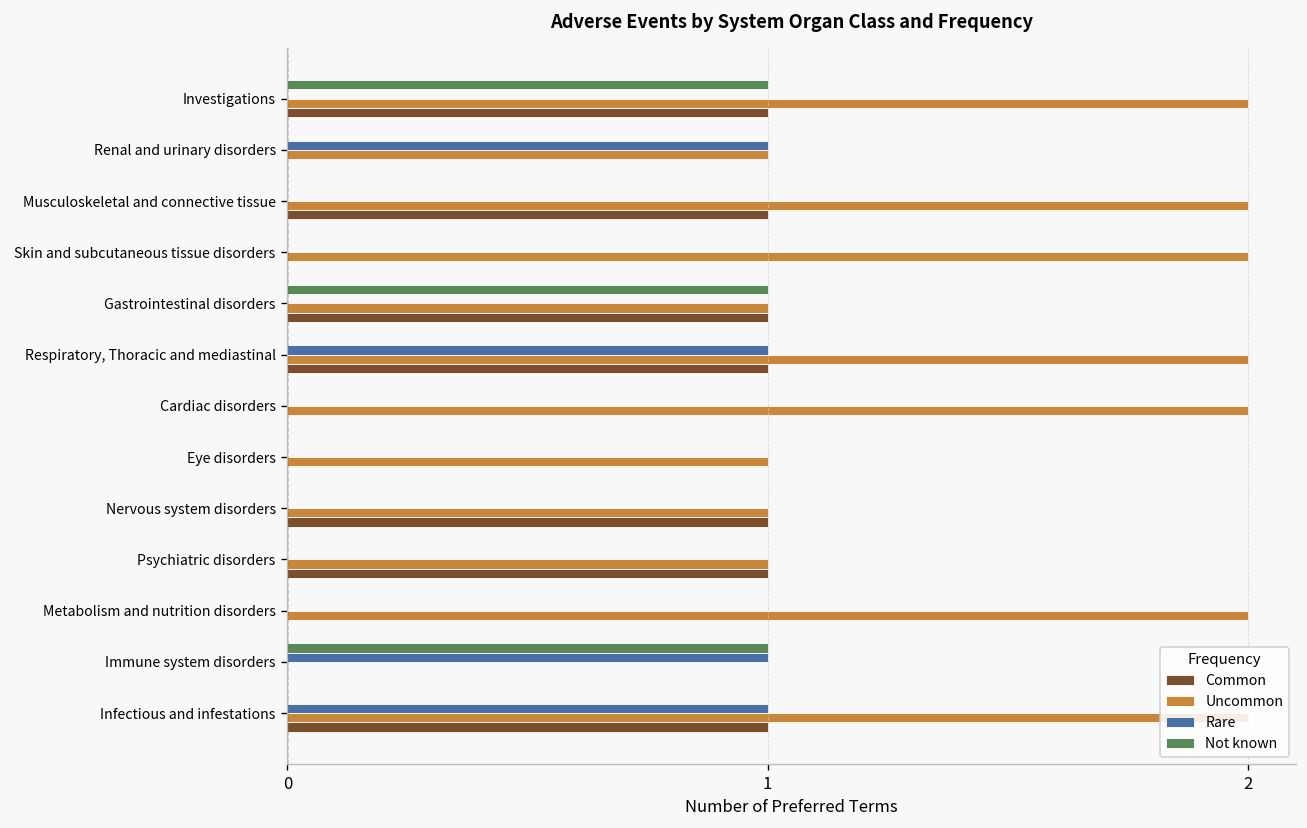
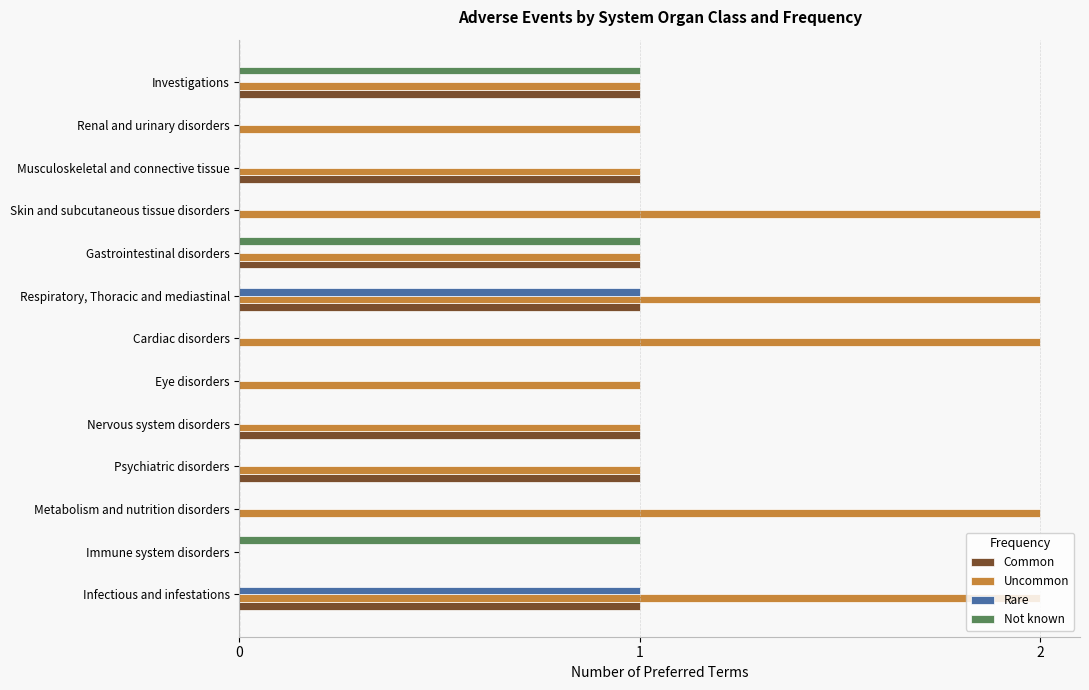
  {
    "Common": {
      "Investigations": 1,
      "Renal and urinary disorders": 0,
      "Musculoskeletal and connective tissue": 1,
      "Skin and subcutaneous tissue disorders": 0,
      "Gastrointestinal disorders": 1,
      "Respiratory, Thoracic and mediastinal": 1,
      "Cardiac disorders": 0,
      "Eye disorders": 0,
      "Nervous system disorders": 1,
      "Psychiatric disorders": 1,
      "Metabolism and nutrition disorders": 0,
      "Immune system disorders": 0,
      "Infectious and infestations": 1
    },
    "Uncommon": {
-     "Investigations": 2,
+     "Investigations": 1,
      "Renal and urinary disorders": 1,
-     "Musculoskeletal and connective tissue": 2,
+     "Musculoskeletal and connective tissue": 1,
      "Skin and subcutaneous tissue disorders": 2,
      "Gastrointestinal disorders": 1,
      "Respiratory, Thoracic and mediastinal": 2,
      "Cardiac disorders": 2,
      "Eye disorders": 1,
      "Nervous system disorders": 1,
      "Psychiatric disorders": 1,
      "Metabolism and nutrition disorders": 2,
      "Immune system disorders": 0
    },
    "Rare": {
      "Investigations": 0,
-     "Renal and urinary disorders": 1,
+     "Renal and urinary disorders": 0,
      "Musculoskeletal and connective tissue": 0,
      "Skin and subcutaneous tissue disorders": 0,
      "Gastrointestinal disorders": 0,
      "Respiratory, Thoracic and mediastinal": 1,
      "Cardiac disorders": 0,
      "Eye disorders": 0,
      "Nervous system disorders": 0,
      "Psychiatric disorders": 0,
      "Metabolism and nutrition disorders": 0,
-     "Immune system disorders": 1,
+     "Immune system disorders": 0,
      "Infectious and infestations": 1
    },
    "Not known": {
      "Investigations": 1,
      "Renal and urinary disorders": 0,
      "Musculoskeletal and connective tissue": 0,
      "Skin and subcutaneous tissue disorders": 0,
      "Gastrointestinal disorders": 1,
      "Respiratory, Thoracic and mediastinal": 0,
      "Cardiac disorders": 0,
      "Eye disorders": 0,
      "Nervous system disorders": 0,
      "Psychiatric disorders": 0,
      "Metabolism and nutrition disorders": 0,
      "Immune system disorders": 1,
      "Infectious and infestations": 0
    }
  }
